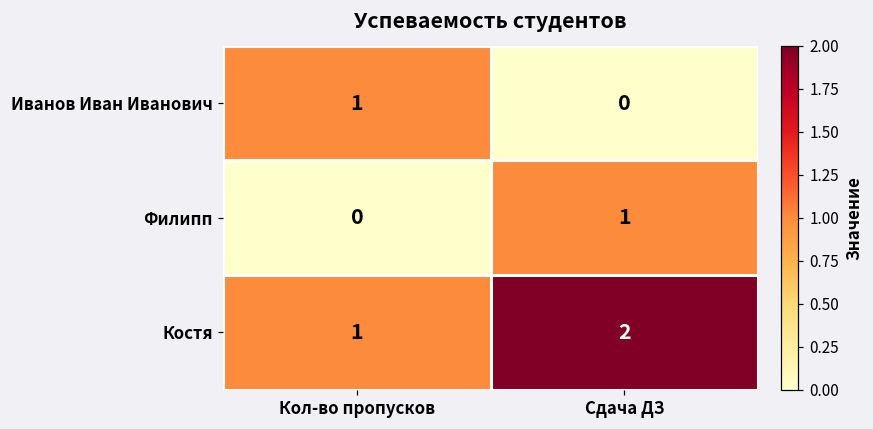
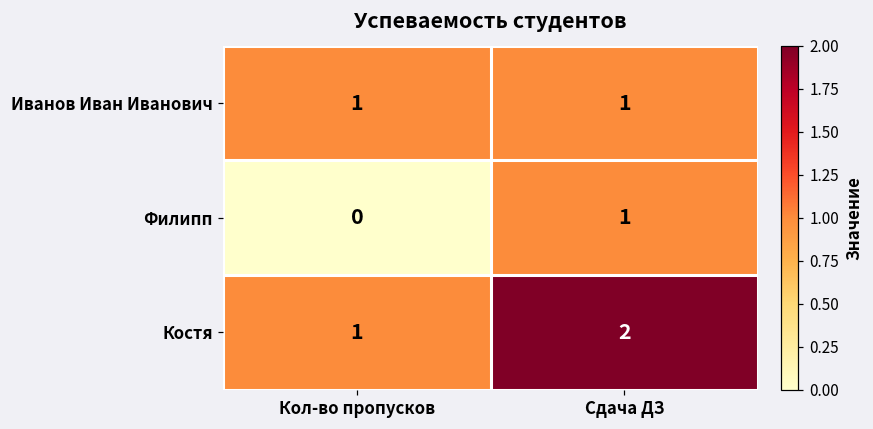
  {
    "Иванов Иван Иванович": {
      "Кол-во пропусков": 1,
-     "Сдача ДЗ": 0
+     "Сдача ДЗ": 1
    },
    "Филипп": {
      "Кол-во пропусков": 0,
      "Сдача ДЗ": 1
    },
    "Костя": {
      "Кол-во пропусков": 1,
      "Сдача ДЗ": 2
    }
  }
